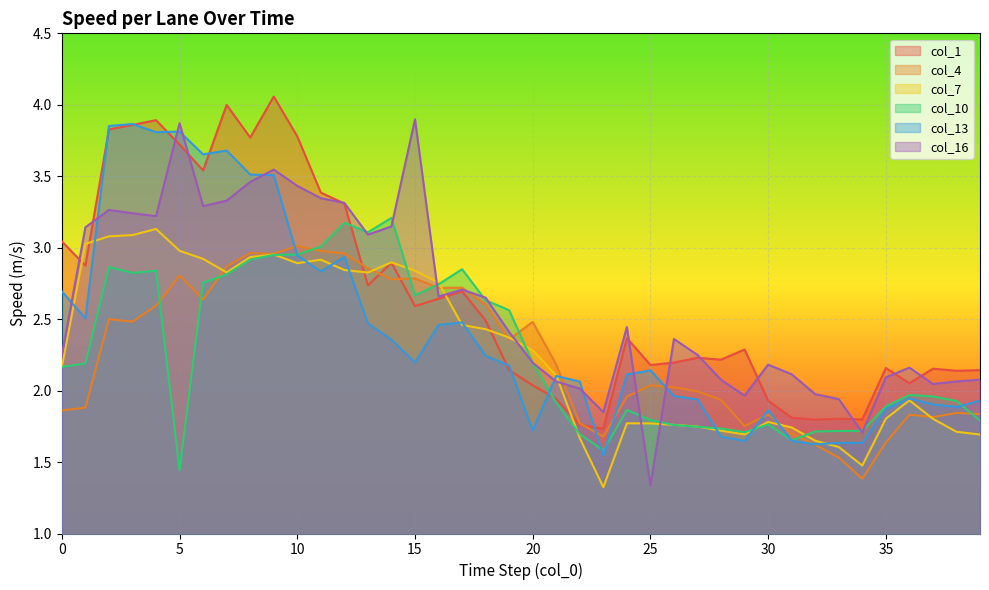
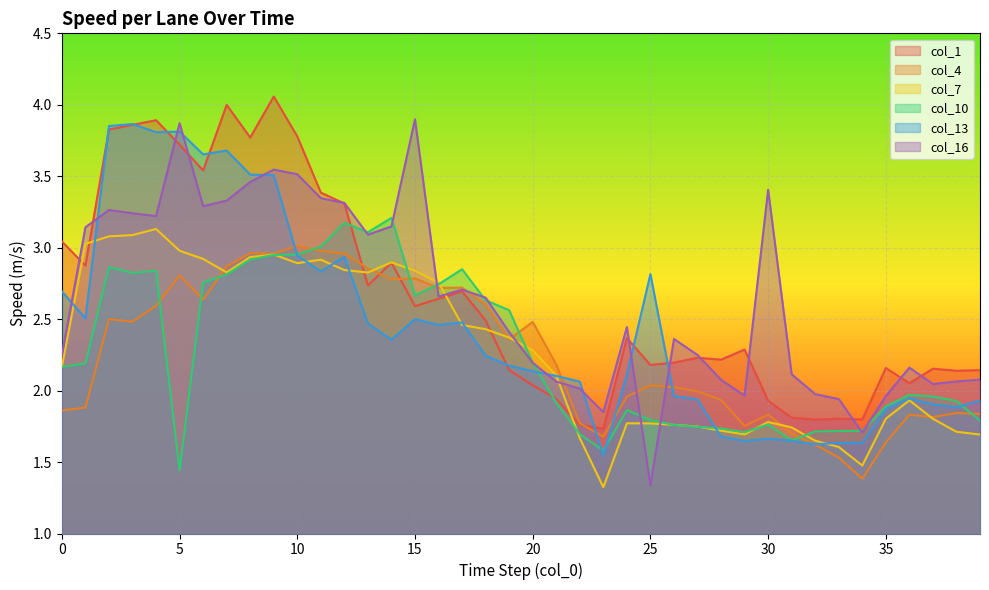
  {
    "col_10": {
      "5": 1.44,
      "15": 2.67,
      "25": 1.79,
      "35": 1.89
    },
    "col_13": {
      "0": 2.69,
      "5": 3.81,
-     "15": 2.20,
-     "20": 1.72,
-     "25": 2.14,
-     "30": 1.86,
+     "15": 2.50,
+     "20": 2.14,
+     "25": 2.82,
+     "30": 1.66,
      "35": 1.87
    },
    "col_16": {
      "0": 2.25,
      "5": 3.87,
-     "10": 3.43,
+     "10": 3.51,
      "15": 3.90,
      "25": 1.34,
-     "30": 2.18,
-     "35": 2.09
+     "30": 3.41,
+     "35": 1.96
    }
  }
